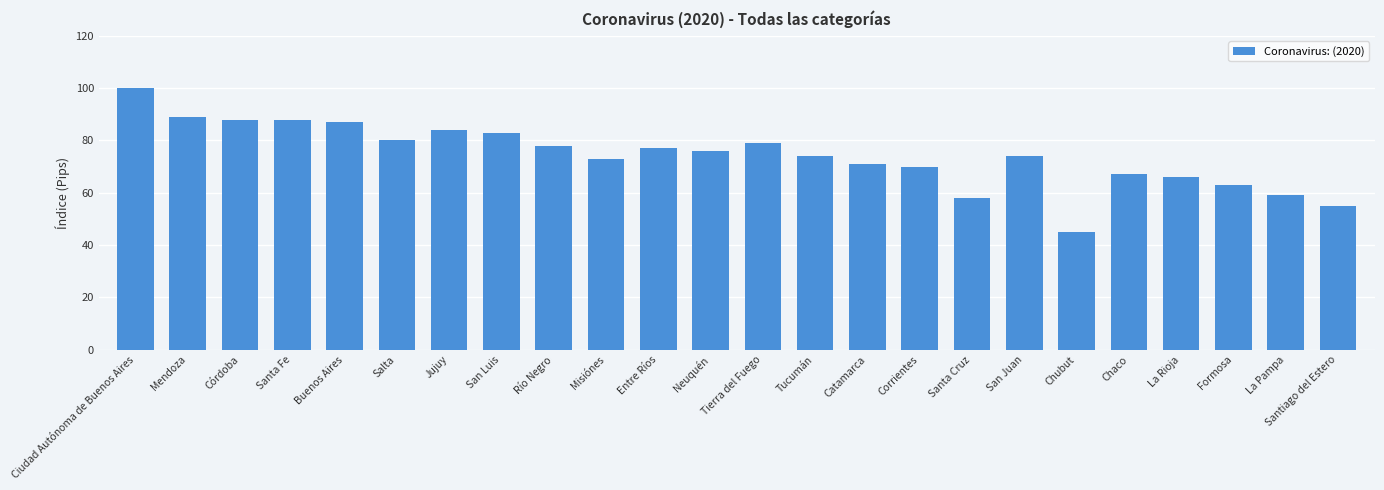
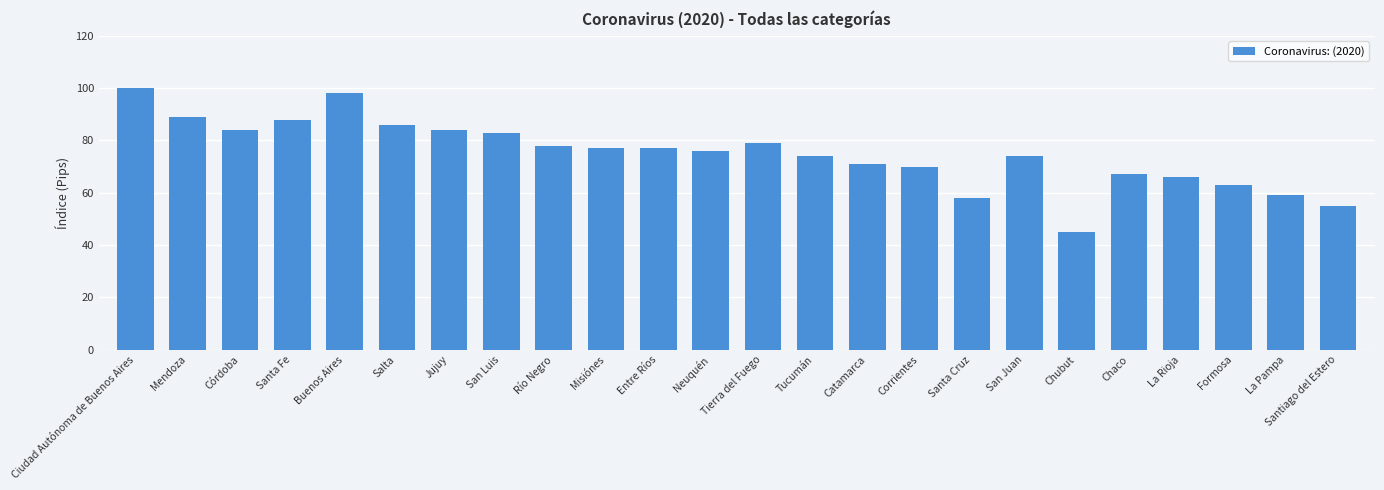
  {
    "Ciudad Autónoma de Buenos Aires": 100,
    "Mendoza": 89,
-   "Córdoba": 88,
+   "Córdoba": 84,
    "Santa Fe": 88,
-   "Buenos Aires": 87,
-   "Salta": 80,
+   "Buenos Aires": 98,
+   "Salta": 86,
    "Jujuy": 84,
    "San Luis": 83,
    "Río Negro": 78,
-   "Misiónes": 73,
+   "Misiónes": 77,
    "Entre Ríos": 77,
    "Neuquén": 76,
    "Tierra del Fuego": 79,
    "Tucumán": 74,
    "Catamarca": 71,
    "Corrientes": 70,
    "Santa Cruz": 58,
    "San Juan": 74,
    "Chubut": 45,
    "Chaco": 67,
    "La Rioja": 66,
    "Formosa": 63,
    "La Pampa": 59,
    "Santiago del Estero": 55
  }
